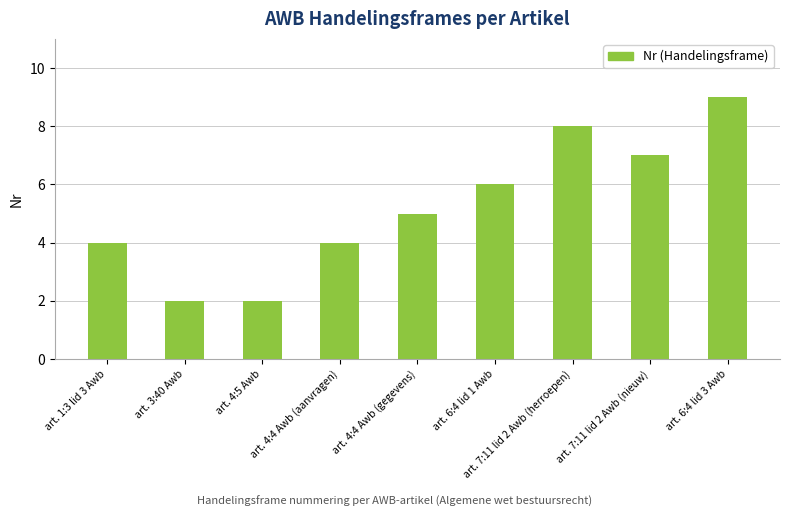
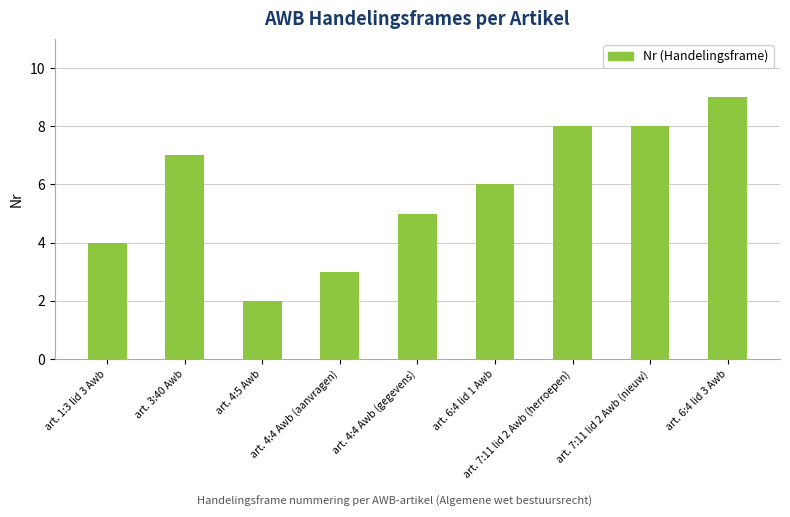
  {
    "art. 1:3 lid 3 Awb": 4,
-   "art. 3:40 Awb": 2,
+   "art. 3:40 Awb": 7,
    "art. 4:5 Awb": 2,
-   "art. 4:4 Awb (aanvragen)": 4,
+   "art. 4:4 Awb (aanvragen)": 3,
    "art. 4:4 Awb (gegevens)": 5,
    "art. 6:4 lid 1 Awb": 6,
    "art. 7:11 lid 2 Awb (herroepen)": 8,
-   "art. 7:11 lid 2 Awb (nieuw)": 7,
+   "art. 7:11 lid 2 Awb (nieuw)": 8,
    "art. 6:4 lid 3 Awb": 9
  }
